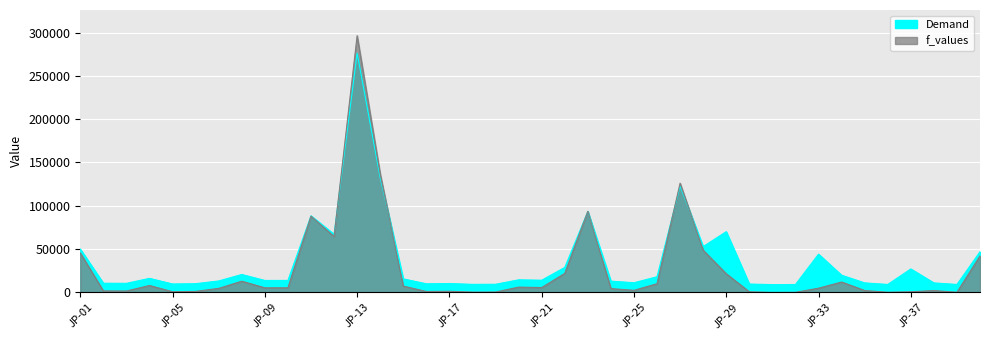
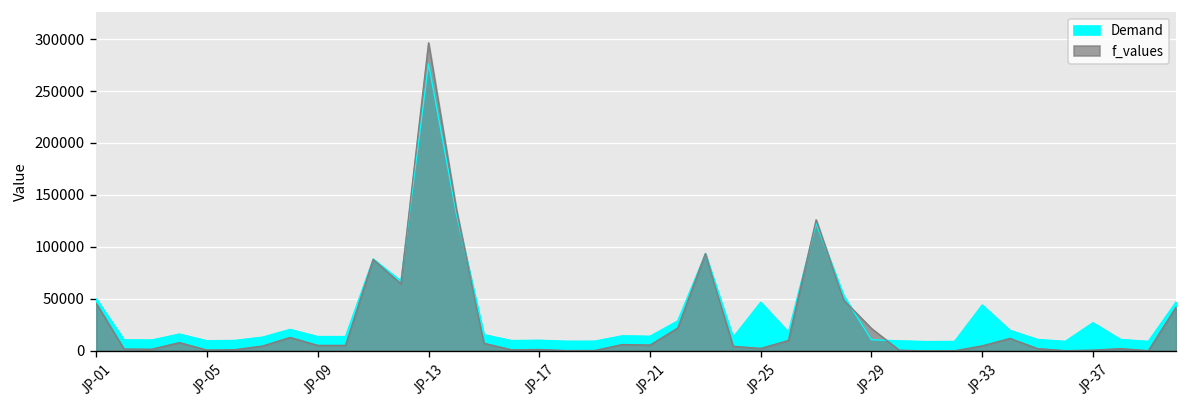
  {
    "Demand": {
      "JP-01": 50000,
      "JP-05": 10000,
      "JP-09": 10000,
      "JP-13": 280000,
      "JP-17": 10000,
      "JP-21": 10000,
-     "JP-25": 10000,
-     "JP-29": 70000,
+     "JP-25": 50000,
+     "JP-29": 10000,
      "JP-33": 40000,
      "JP-37": 30000
    },
    "f_values": {
      "JP-01": 50000,
      "JP-05": 0,
      "JP-09": 10000,
      "JP-13": 300000,
      "JP-17": 0,
      "JP-21": 10000,
      "JP-25": 0,
      "JP-29": 20000,
      "JP-33": 0,
      "JP-37": 0
    }
  }
